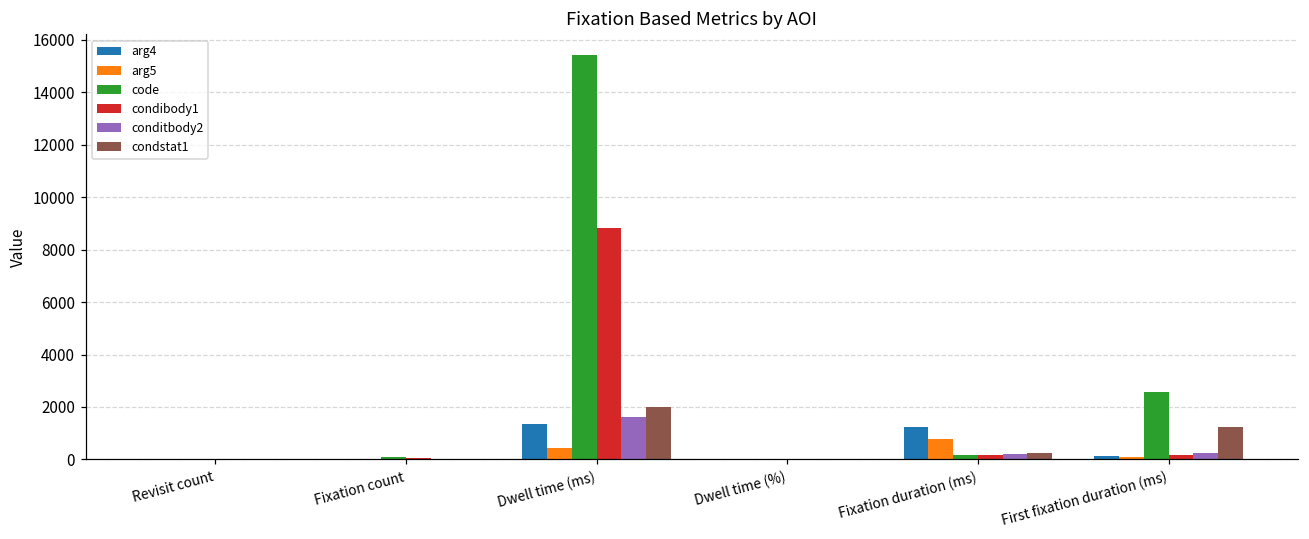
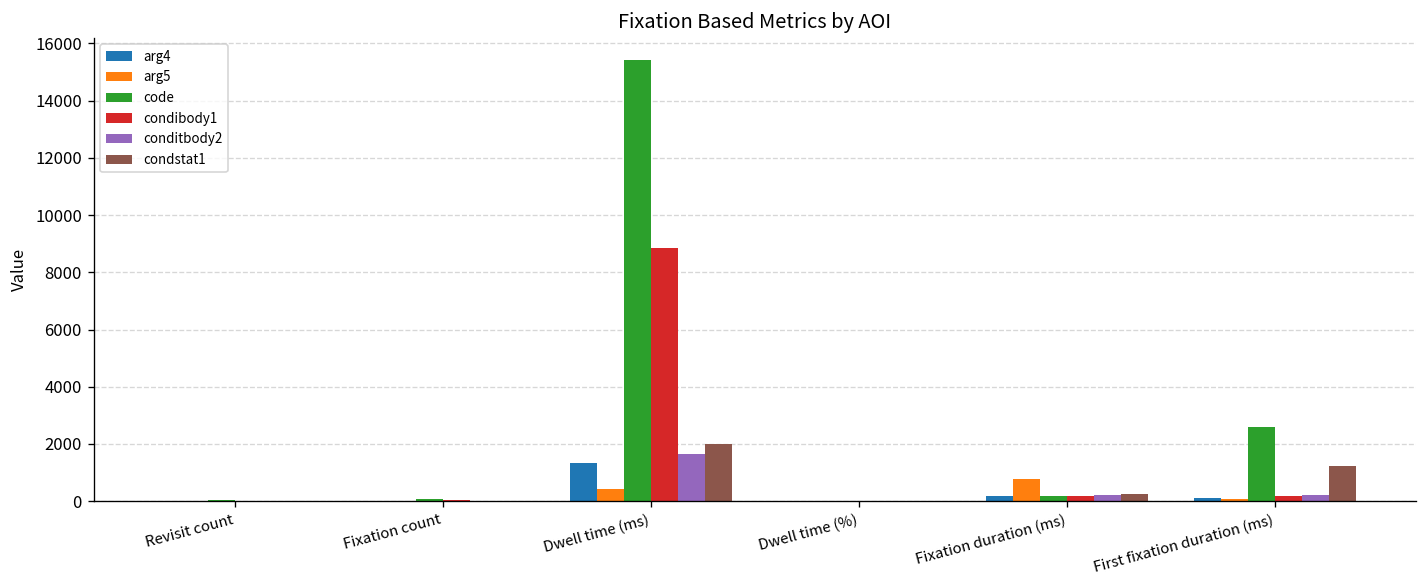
  {
    "arg4": {
      "Dwell time (ms)": 1300,
-     "Fixation duration (ms)": 1200,
+     "Fixation duration (ms)": 200,
      "First fixation duration (ms)": 100
    },
    "arg5": {
      "Revisit count": 0,
      "Dwell time (ms)": 400,
      "Fixation duration (ms)": 800
    },
    "code": {
      "Dwell time (ms)": 15400,
      "Fixation duration (ms)": 200,
      "First fixation duration (ms)": 2600
    },
    "condibody1": {
      "Dwell time (ms)": 8800,
      "Fixation duration (ms)": 200,
      "First fixation duration (ms)": 200
    },
    "conditbody2": {
      "Dwell time (ms)": 1600,
      "Fixation duration (ms)": 200,
      "First fixation duration (ms)": 200
    },
    "condstat1": {
      "Dwell time (ms)": 2000,
      "Fixation duration (ms)": 300,
      "First fixation duration (ms)": 1200
    }
  }
